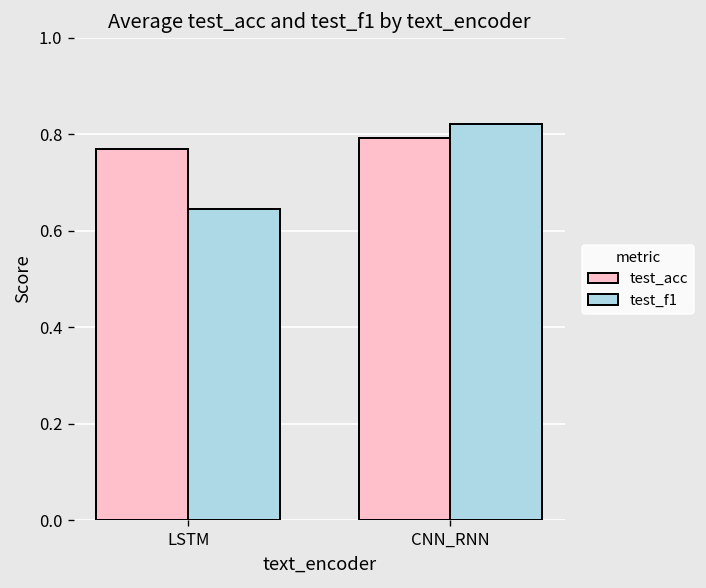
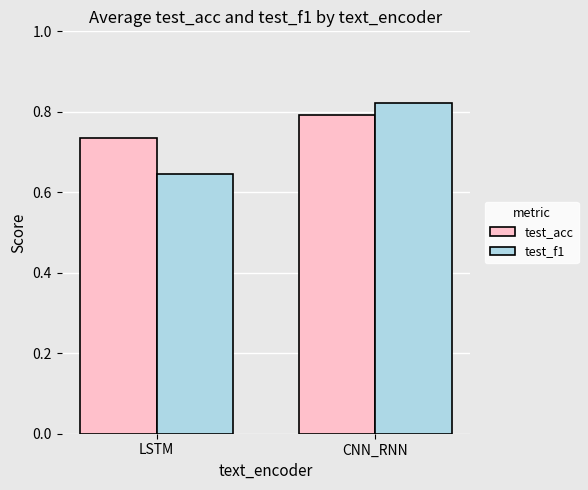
  {
    "test_acc": {
-     "LSTM": 0.77,
+     "LSTM": 0.73,
      "CNN_RNN": 0.79
    },
    "test_f1": {
      "LSTM": 0.64,
      "CNN_RNN": 0.82
    }
  }
